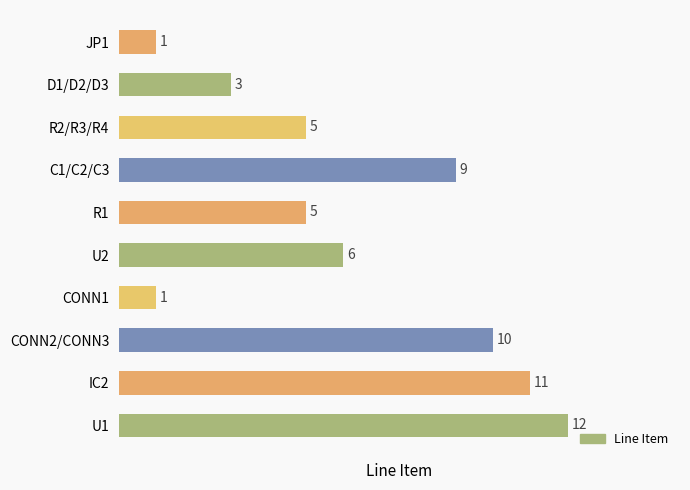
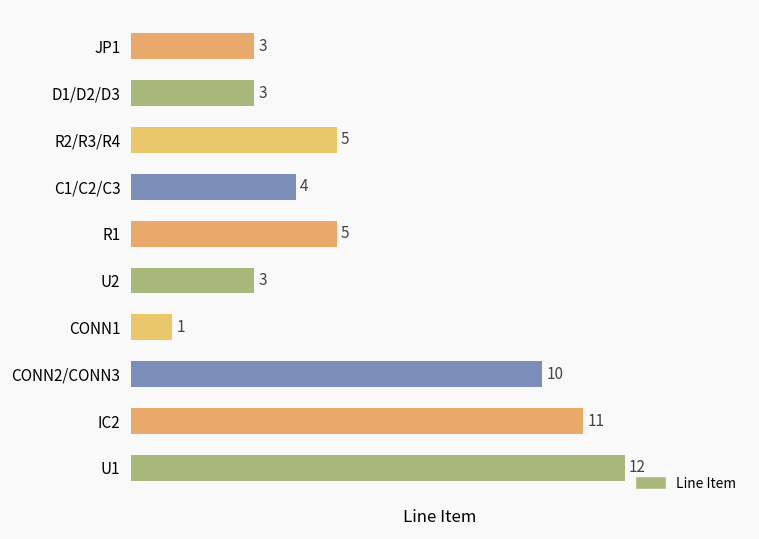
  {
-   "JP1": 1,
+   "JP1": 3,
    "D1/D2/D3": 3,
    "R2/R3/R4": 5,
-   "C1/C2/C3": 9,
+   "C1/C2/C3": 4,
    "R1": 5,
-   "U2": 6,
+   "U2": 3,
    "CONN1": 1,
    "CONN2/CONN3": 10,
    "IC2": 11,
    "U1": 12
  }
